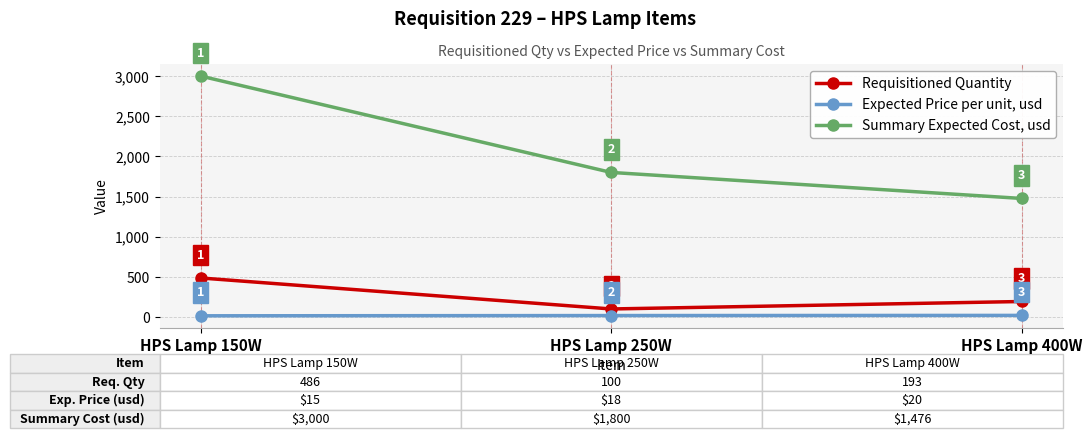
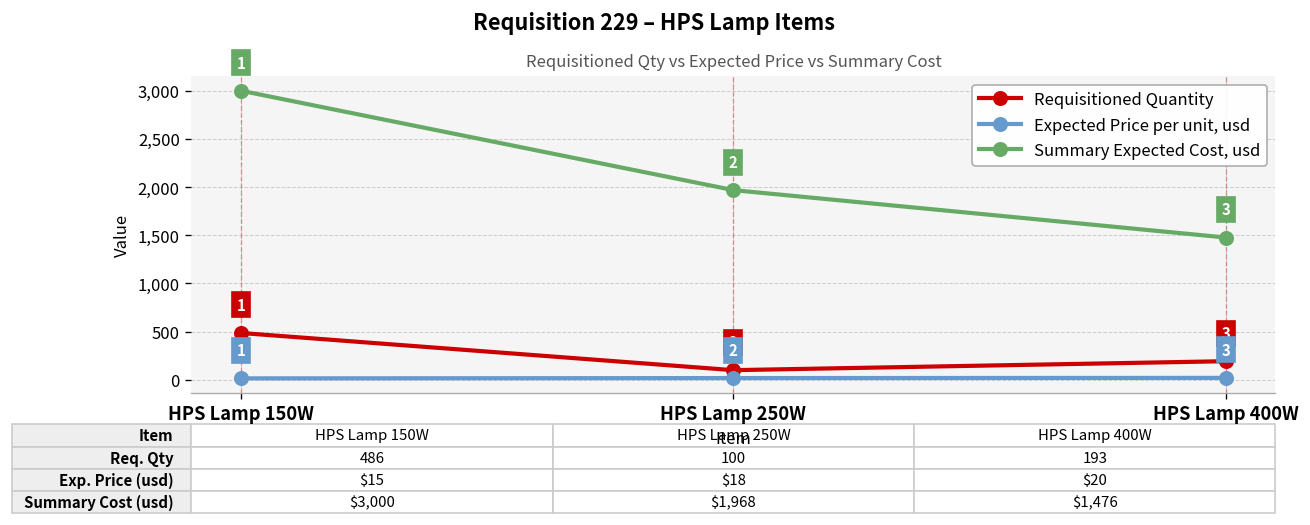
  {
    "Expected Price per unit, usd": {
      "HPS Lamp 150W": "0",
      "HPS Lamp 250W": "0",
      "HPS Lamp 400W": "0"
    },
    "Summary Expected Cost, usd": {
-     "HPS Lamp 250W": "$1,800"
+     "HPS Lamp 250W": "$1,968"
    }
  }
